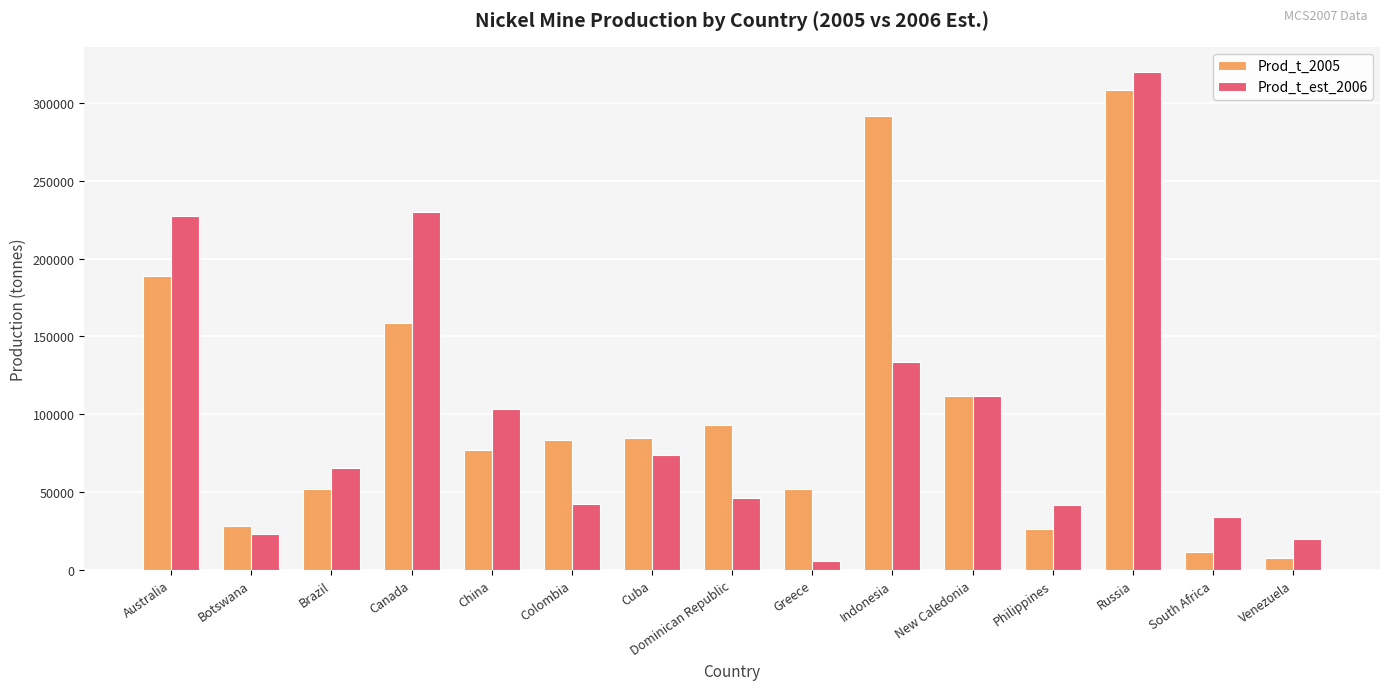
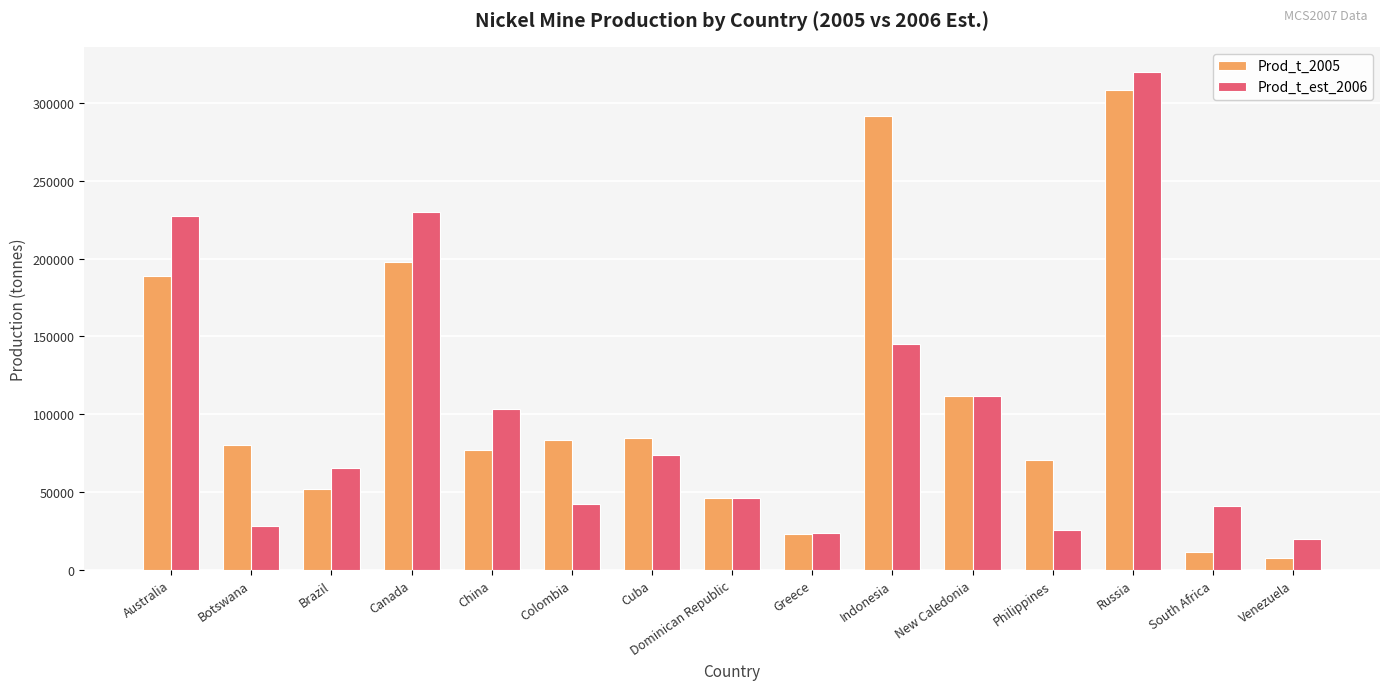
  {
    "Prod_t_2005": {
      "Australia": 189000,
-     "Botswana": 28000,
+     "Botswana": 80000,
      "Brazil": 52000,
-     "Canada": 159000,
+     "Canada": 198000,
      "China": 77000,
      "Colombia": 83000,
      "Cuba": 85000,
-     "Dominican Republic": 93000,
-     "Greece": 52000,
+     "Dominican Republic": 46000,
+     "Greece": 23000,
      "Indonesia": 291000,
      "New Caledonia": 112000,
-     "Philippines": 27000,
+     "Philippines": 71000,
      "Russia": 308000,
      "South Africa": 12000,
      "Venezuela": 8000
    },
    "Prod_t_est_2006": {
      "Australia": 227000,
-     "Botswana": 23000,
+     "Botswana": 28000,
      "Brazil": 66000,
      "Canada": 230000,
      "China": 103000,
      "Colombia": 42000,
      "Cuba": 74000,
      "Dominican Republic": 46000,
-     "Greece": 6000,
-     "Indonesia": 133000,
+     "Greece": 24000,
+     "Indonesia": 145000,
      "New Caledonia": 112000,
-     "Philippines": 42000,
+     "Philippines": 26000,
      "Russia": 320000,
-     "South Africa": 34000,
+     "South Africa": 41000,
      "Venezuela": 20000
    }
  }
